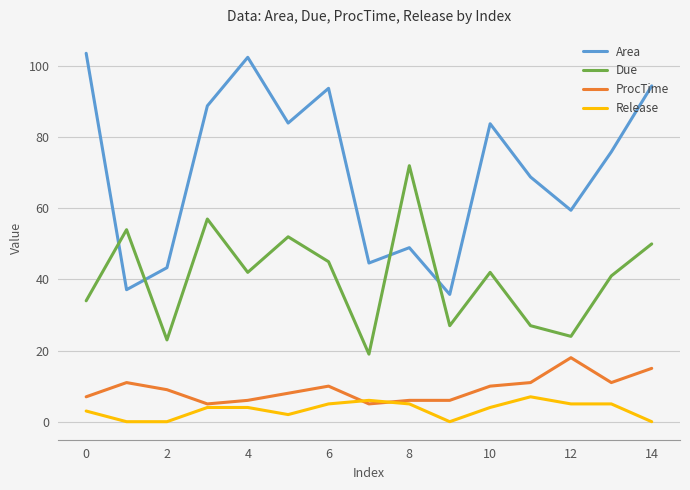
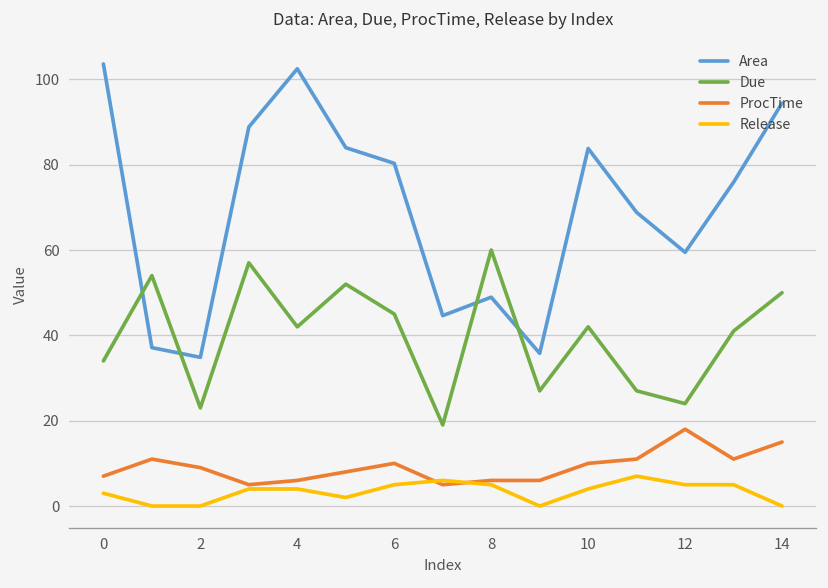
  {
    "Area": {
      "0": 104,
-     "2": 43,
+     "2": 35,
      "4": 102,
-     "6": 94,
+     "6": 80,
      "8": 49,
      "10": 84,
      "12": 59,
      "14": 94
    },
    "Due": {
      "0": 34,
      "2": 23,
      "4": 42,
      "6": 45,
-     "8": 72,
+     "8": 60,
      "10": 42,
      "12": 24,
      "14": 50
    },
    "ProcTime": {
      "0": 7,
      "2": 9,
      "4": 6,
      "6": 10,
      "8": 6,
      "10": 10,
      "12": 18,
      "14": 15
    },
    "Release": {
      "0": 3,
      "2": 0,
      "4": 4,
      "6": 5,
      "8": 5,
      "10": 4,
      "12": 5,
      "14": 0
    }
  }
